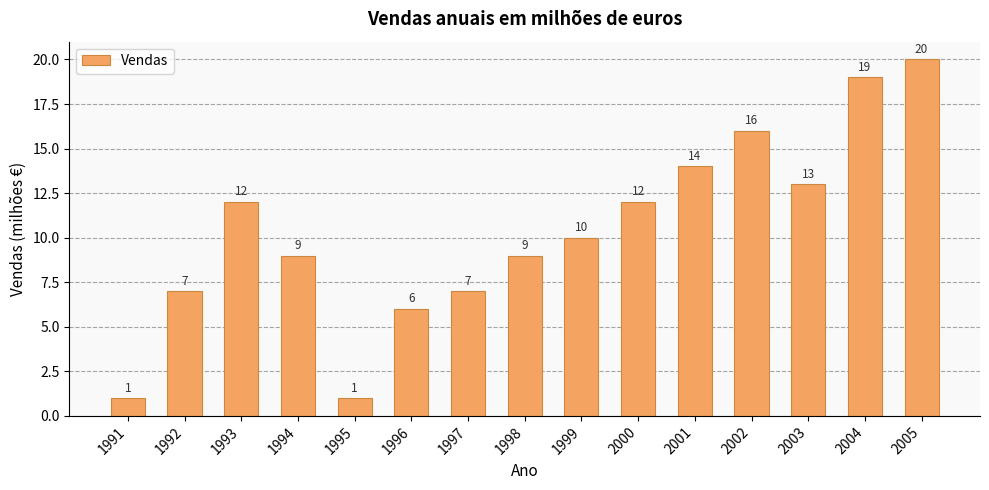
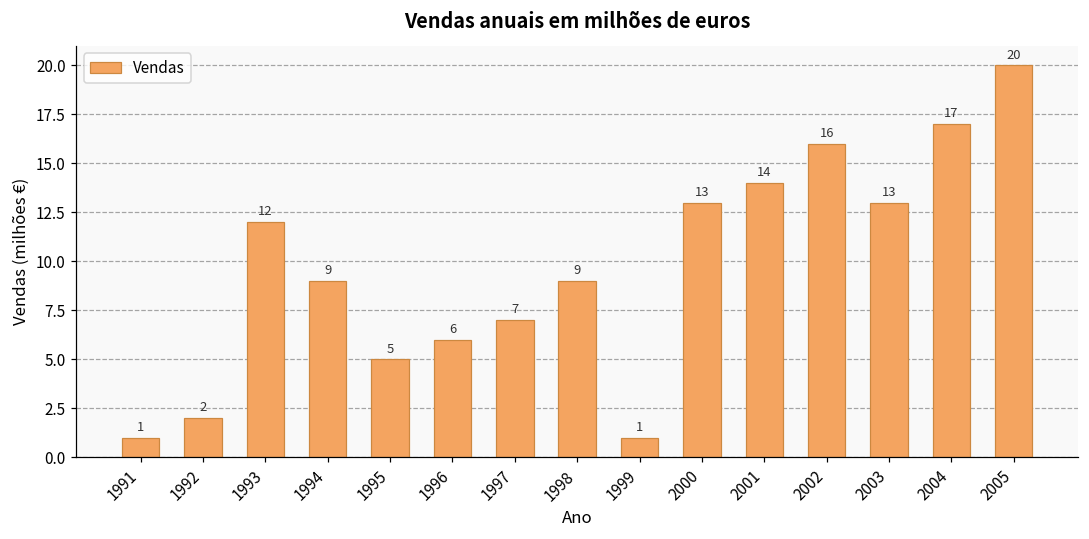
  {
    "1991": 1,
-   "1992": 7,
+   "1992": 2,
    "1993": 12,
    "1994": 9,
-   "1995": 1,
+   "1995": 5,
    "1996": 6,
    "1997": 7,
    "1998": 9,
-   "1999": 10,
-   "2000": 12,
+   "1999": 1,
+   "2000": 13,
    "2001": 14,
    "2002": 16,
    "2003": 13,
-   "2004": 19,
+   "2004": 17,
    "2005": 20
  }
